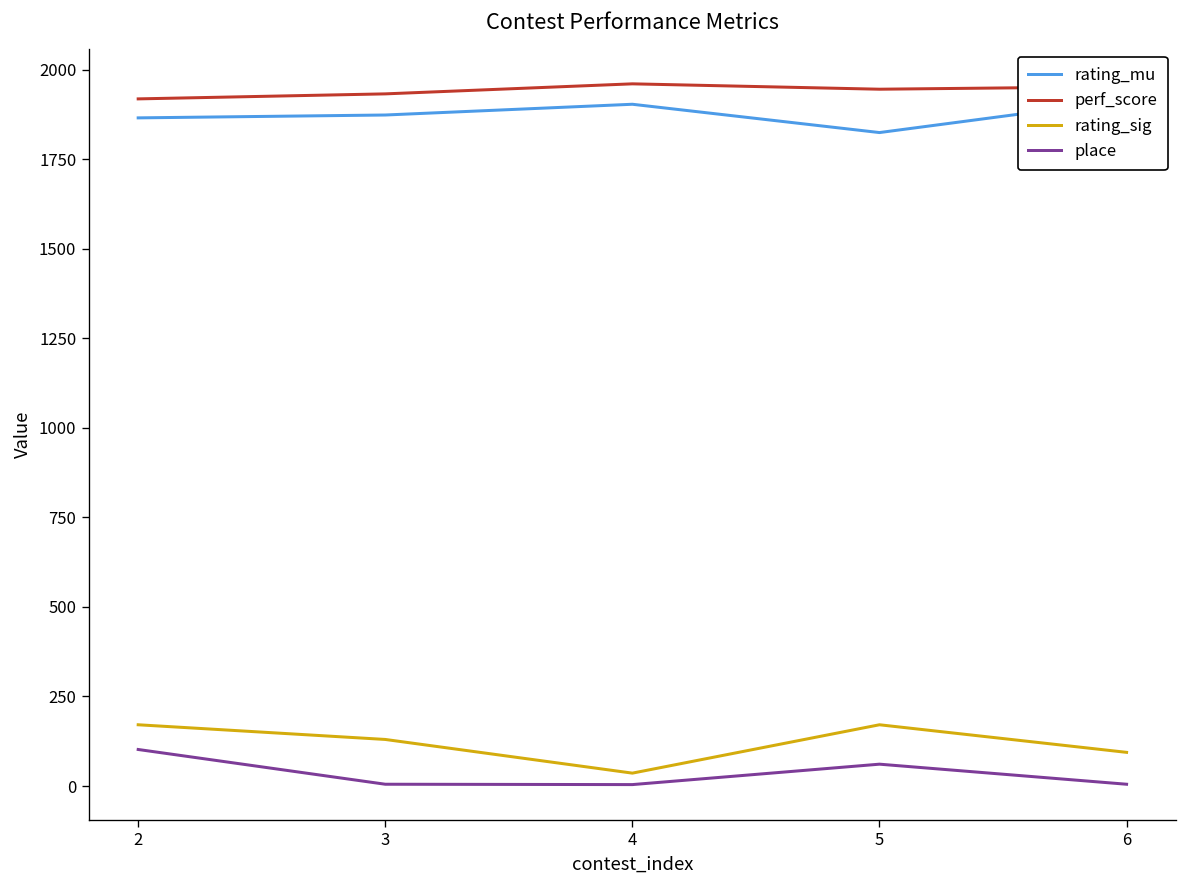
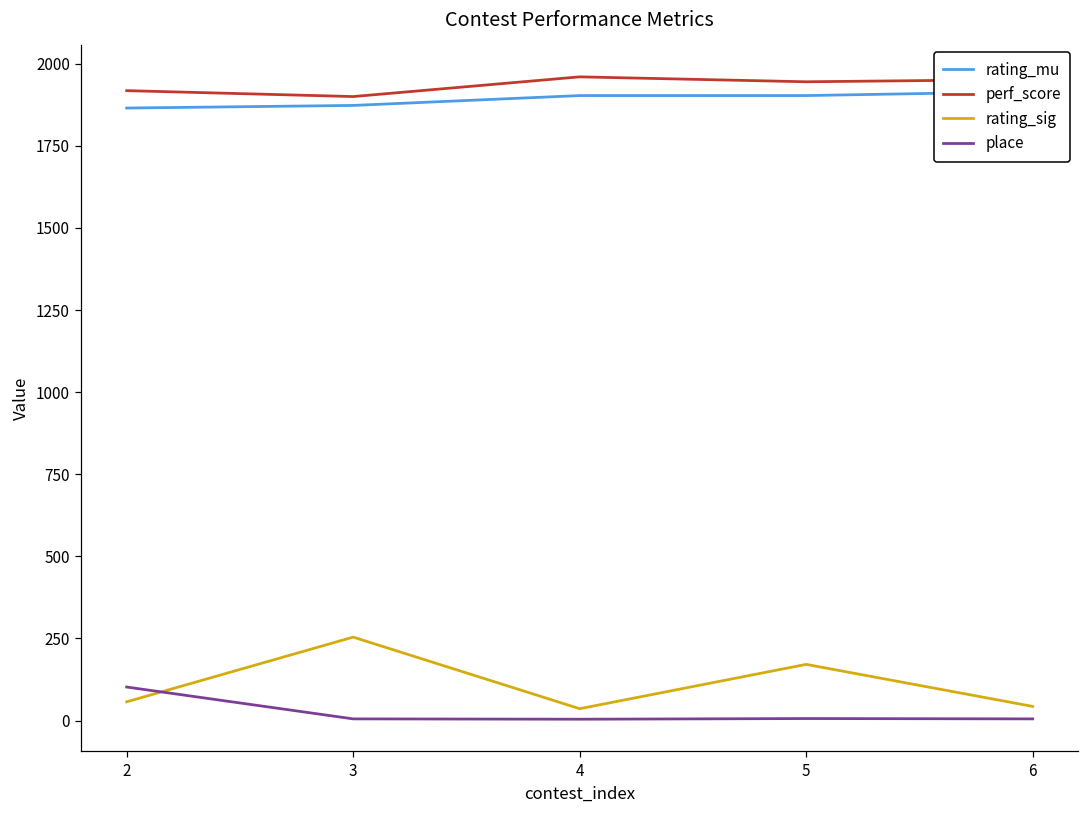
  {
    "rating_mu": {
      "2": 1870,
      "3": 1870,
      "4": 1900,
-     "5": 1820
+     "5": 1900
    },
    "perf_score": {
      "2": 1920,
-     "3": 1930,
+     "3": 1900,
      "4": 1960,
      "5": 1950
    },
    "rating_sig": {
-     "2": 170,
-     "3": 130,
+     "2": 60,
+     "3": 250,
      "4": 40,
      "5": 170,
-     "6": 90
+     "6": 40
    },
    "place": {
      "2": 100,
      "3": 10,
      "4": 0,
-     "5": 60,
+     "5": 10,
      "6": 10
    }
  }
